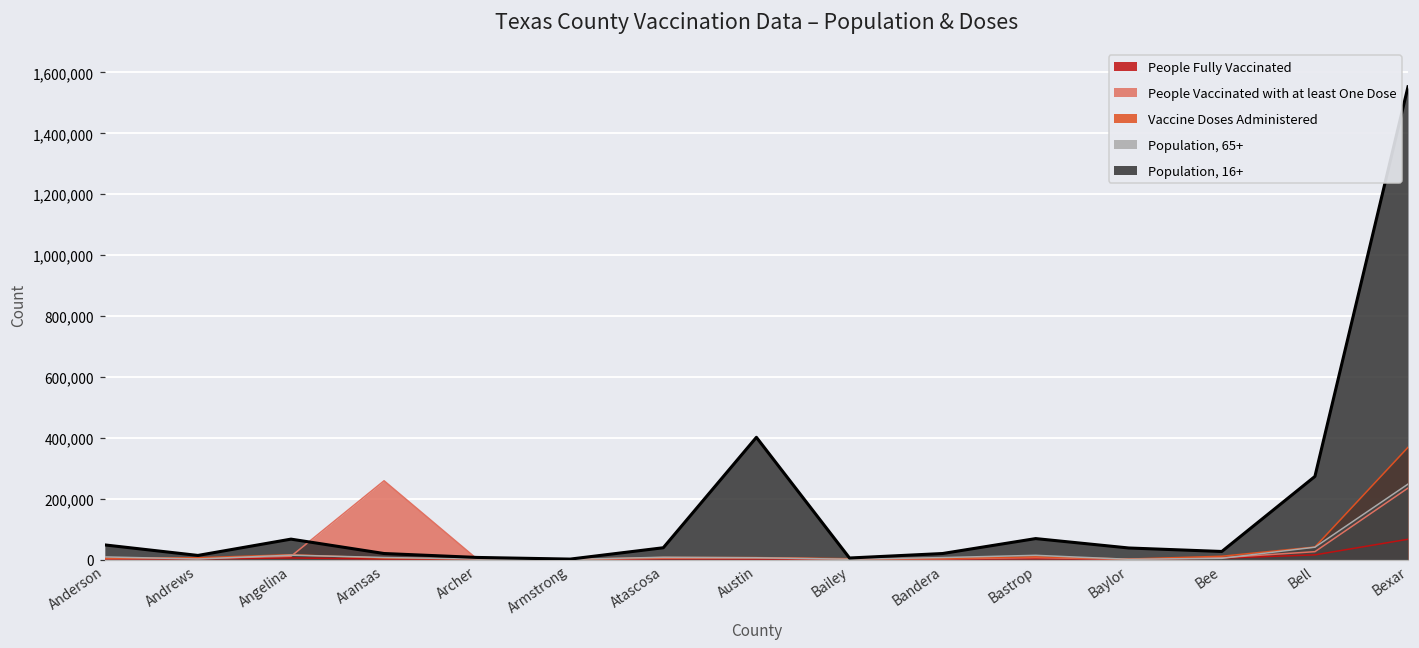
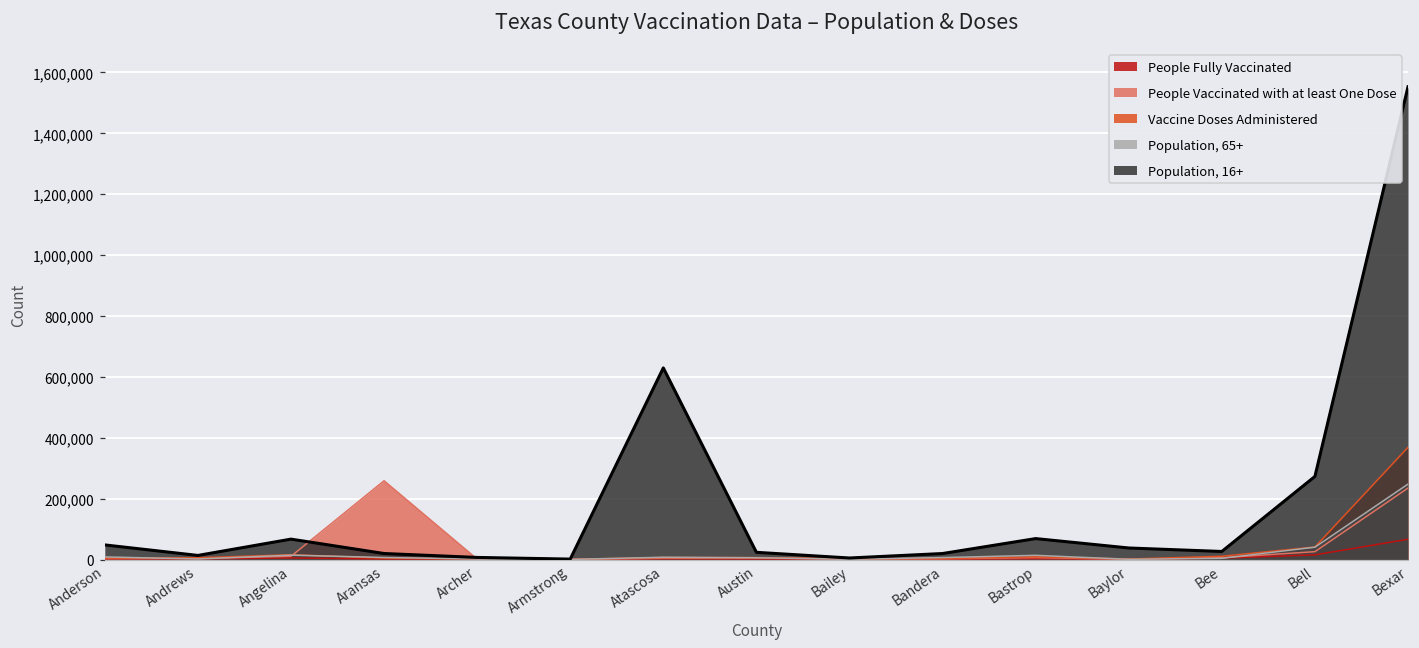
  {
    "People Fully Vaccinated": {
      "Bell": "20,000",
      "Bexar": "70,000"
    },
    "People Vaccinated with at least One Dose": {
      "Aransas": "260,000",
      "Bell": "30,000",
      "Bexar": "230,000"
    },
    "Vaccine Doses Administered": {
      "Bexar": "370,000"
    },
    "Population, 65+": {
      "Bexar": "250,000"
    },
    "Population, 16+": {
      "Anderson": "50,000",
      "Angelina": "70,000",
      "Aransas": "20,000",
-     "Atascosa": "40,000",
-     "Austin": "400,000",
+     "Atascosa": "630,000",
+     "Austin": "20,000",
      "Bandera": "20,000",
      "Bastrop": "70,000",
      "Baylor": "40,000",
      "Bee": "30,000",
      "Bell": "270,000",
      "Bexar": "1,550,000"
    }
  }
